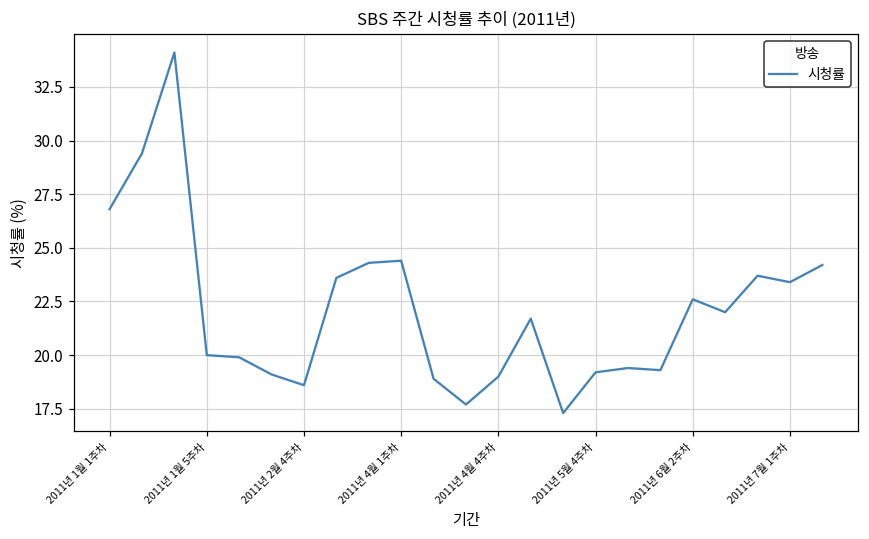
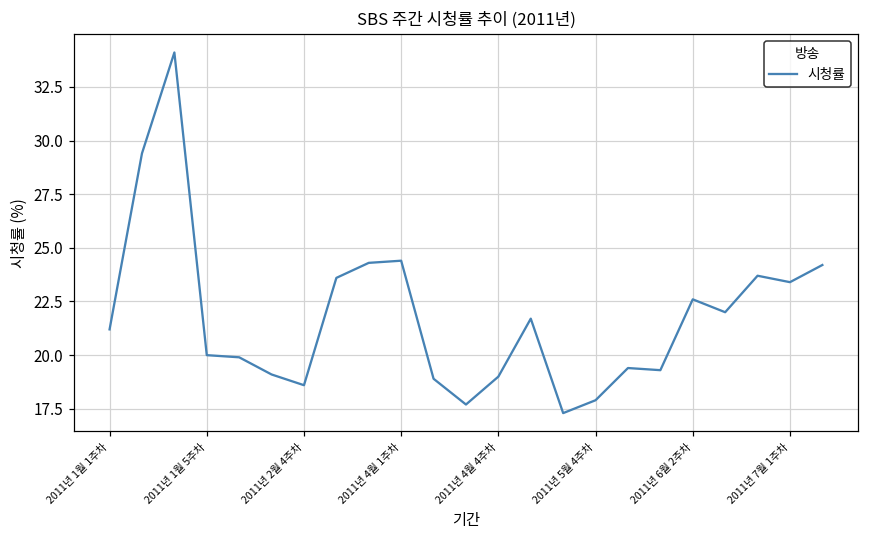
  {
-   "2011년 1월 1주차": 26.8,
+   "2011년 1월 1주차": 21.2,
    "2011년 1월 5주차": 20.0,
    "2011년 2월 4주차": 18.6,
    "2011년 4월 1주차": 24.4,
    "2011년 4월 4주차": 19.0,
-   "2011년 5월 4주차": 19.2,
+   "2011년 5월 4주차": 17.9,
    "2011년 6월 2주차": 22.6,
    "2011년 7월 1주차": 23.4
  }
